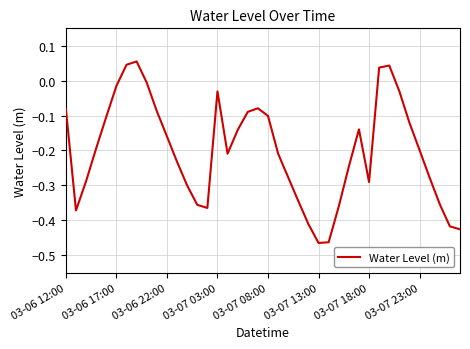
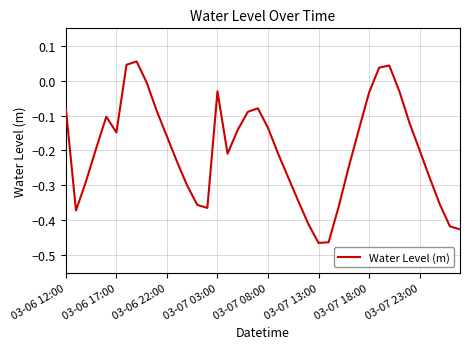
  {
    "03-06 12:00": -0.08,
-   "03-06 17:00": -0.02,
+   "03-06 17:00": -0.15,
    "03-06 22:00": -0.16,
    "03-07 03:00": -0.03,
-   "03-07 08:00": -0.10,
+   "03-07 08:00": -0.14,
    "03-07 13:00": -0.46,
-   "03-07 18:00": -0.29,
+   "03-07 18:00": -0.03,
    "03-07 23:00": -0.20
  }
